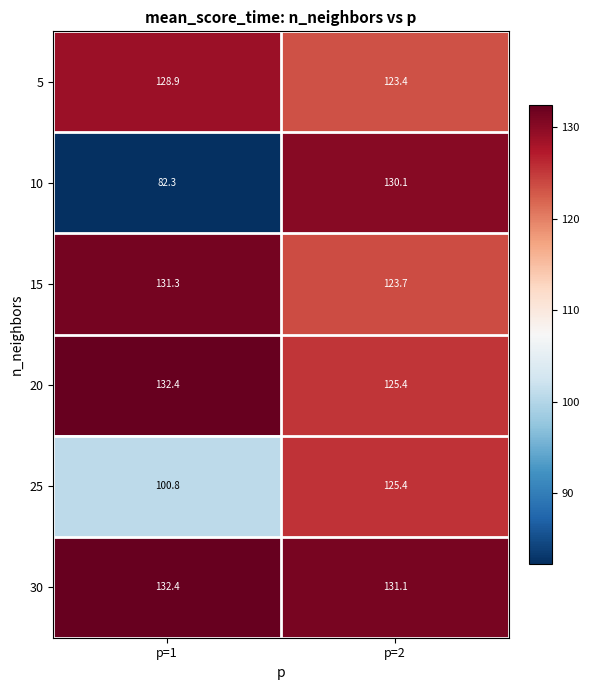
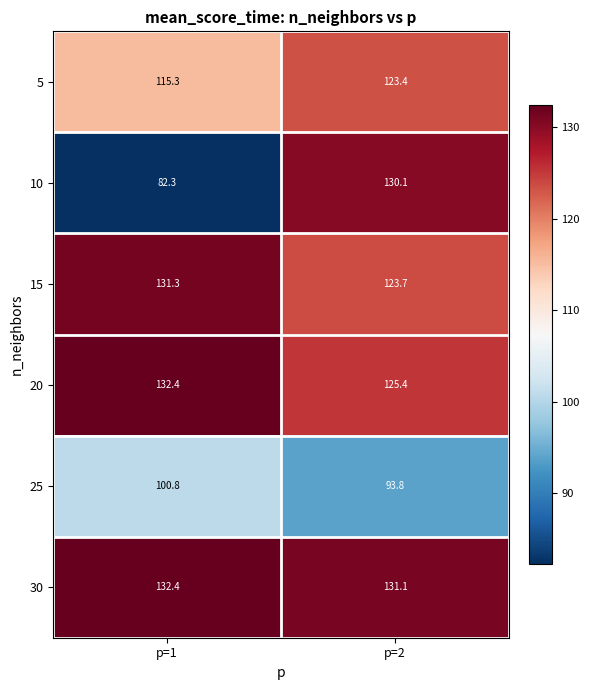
  {
    "5": {
-     "p=1": 128.9,
+     "p=1": 115.3,
      "p=2": 123.4
    },
    "10": {
      "p=1": 82.3,
      "p=2": 130.1
    },
    "15": {
      "p=1": 131.3,
      "p=2": 123.7
    },
    "20": {
      "p=1": 132.4,
      "p=2": 125.4
    },
    "25": {
      "p=1": 100.8,
-     "p=2": 125.4
+     "p=2": 93.8
    },
    "30": {
      "p=1": 132.4,
      "p=2": 131.1
    }
  }
